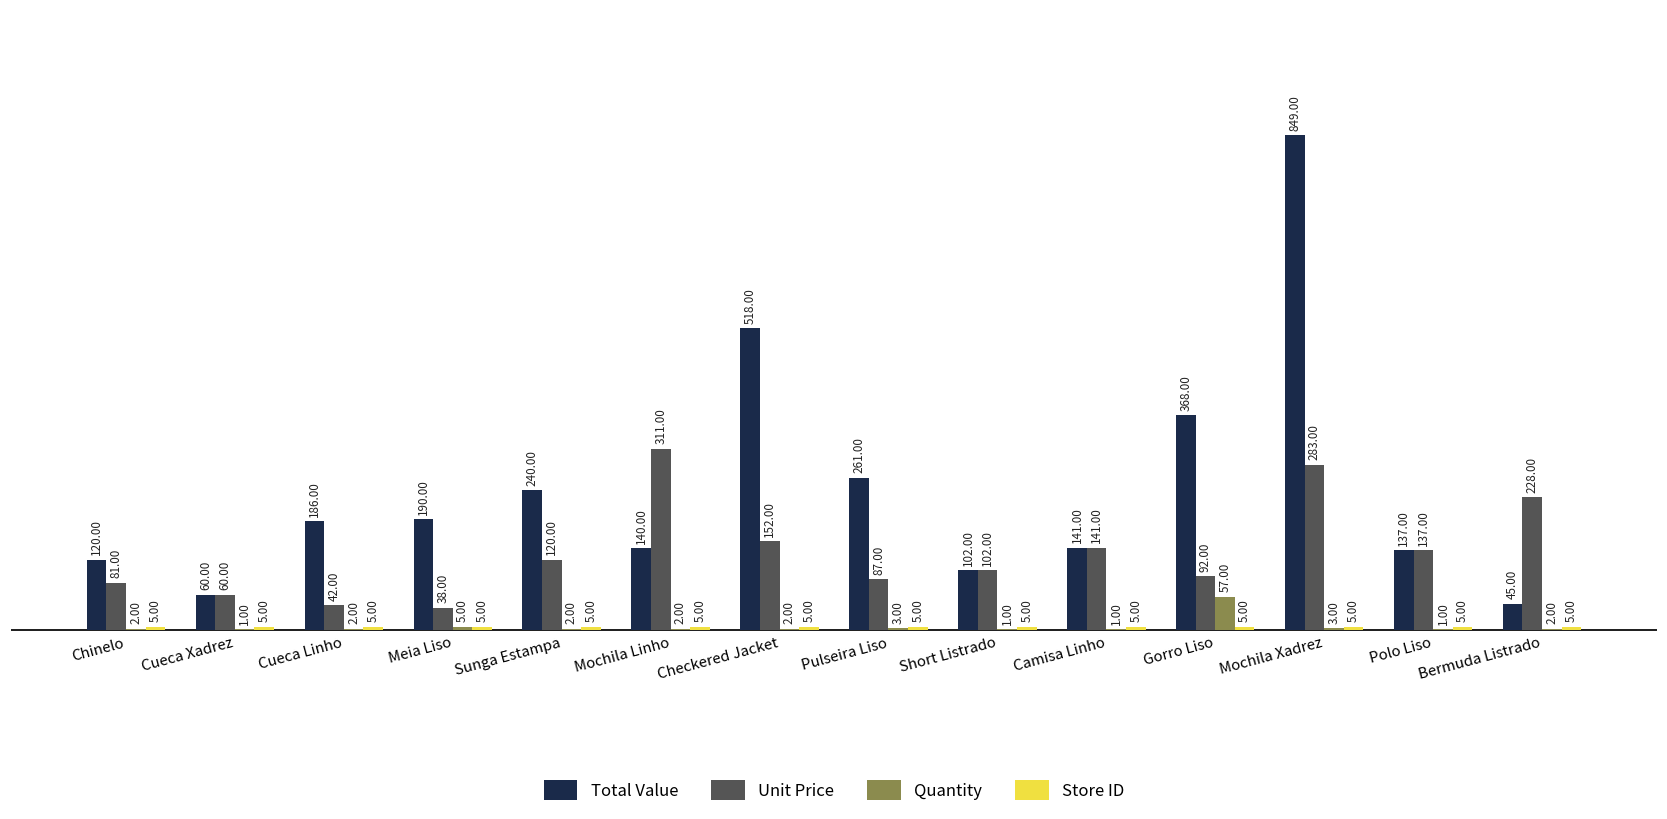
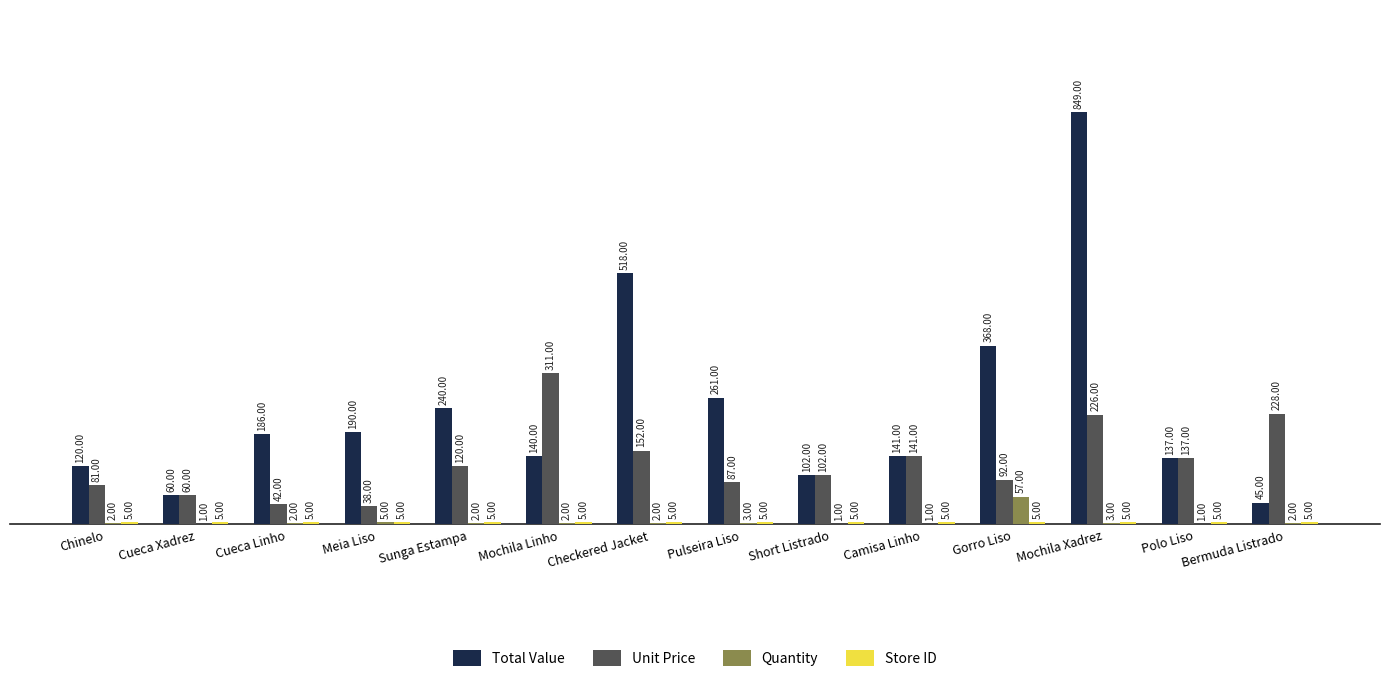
  {
    "Total Value": {
      "Chinelo": 120.00,
      "Cueca Xadrez": 60.00,
      "Cueca Linho": 186.00,
      "Meia Liso": 190.00,
      "Sunga Estampa": 240.00,
      "Mochila Linho": 140.00,
      "Checkered Jacket": 518.00,
      "Pulseira Liso": 261.00,
      "Short Listrado": 102.00,
      "Camisa Linho": 141.00,
      "Gorro Liso": 368.00,
      "Mochila Xadrez": 849.00,
      "Polo Liso": 137.00,
      "Bermuda Listrado": 45.00
    },
    "Unit Price": {
      "Chinelo": 81.00,
      "Cueca Xadrez": 60.00,
      "Cueca Linho": 42.00,
      "Meia Liso": 38.00,
      "Sunga Estampa": 120.00,
      "Mochila Linho": 311.00,
      "Checkered Jacket": 152.00,
      "Pulseira Liso": 87.00,
      "Short Listrado": 102.00,
      "Camisa Linho": 141.00,
      "Gorro Liso": 92.00,
-     "Mochila Xadrez": 283.00,
+     "Mochila Xadrez": 226.00,
      "Polo Liso": 137.00,
      "Bermuda Listrado": 228.00
    },
    "Quantity": {
      "Chinelo": 2.00,
      "Cueca Xadrez": 1.00,
      "Cueca Linho": 2.00,
      "Meia Liso": 5.00,
      "Sunga Estampa": 2.00,
      "Mochila Linho": 2.00,
      "Checkered Jacket": 2.00,
      "Pulseira Liso": 3.00,
      "Short Listrado": 1.00,
      "Camisa Linho": 1.00,
      "Gorro Liso": 57.00,
      "Mochila Xadrez": 3.00,
      "Polo Liso": 1.00,
      "Bermuda Listrado": 2.00
    },
    "Store ID": {
      "Chinelo": 5.00,
      "Cueca Xadrez": 5.00,
      "Cueca Linho": 5.00,
      "Meia Liso": 5.00,
      "Sunga Estampa": 5.00,
      "Mochila Linho": 5.00,
      "Checkered Jacket": 5.00,
      "Pulseira Liso": 5.00,
      "Short Listrado": 5.00,
      "Camisa Linho": 5.00,
      "Gorro Liso": 5.00,
      "Mochila Xadrez": 5.00,
      "Polo Liso": 5.00,
      "Bermuda Listrado": 5.00
    }
  }
